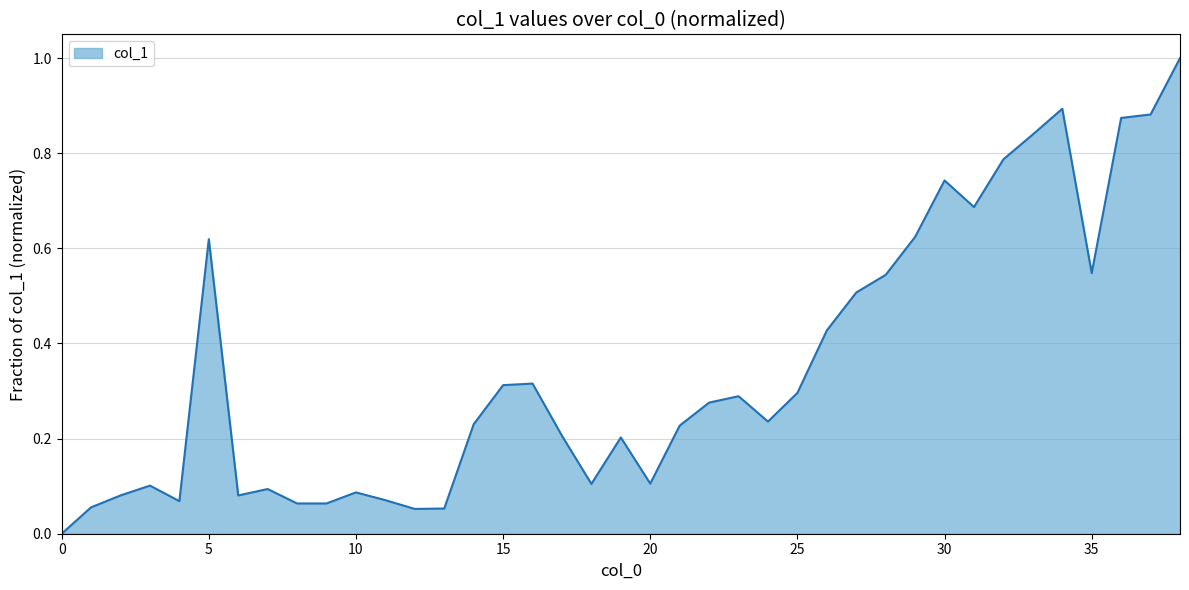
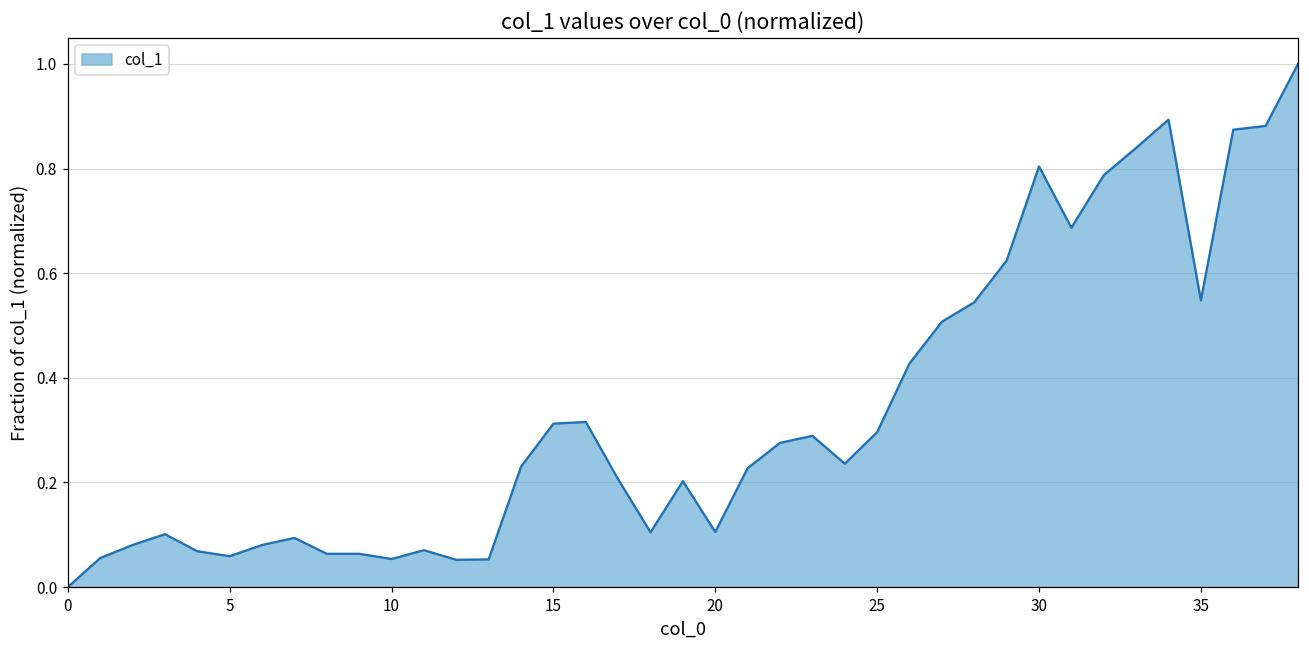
  {
    "0": 0.00,
-   "5": 0.62,
-   "10": 0.09,
+   "5": 0.06,
+   "10": 0.05,
    "15": 0.31,
    "20": 0.11,
    "25": 0.30,
-   "30": 0.74,
+   "30": 0.80,
    "35": 0.55
  }
